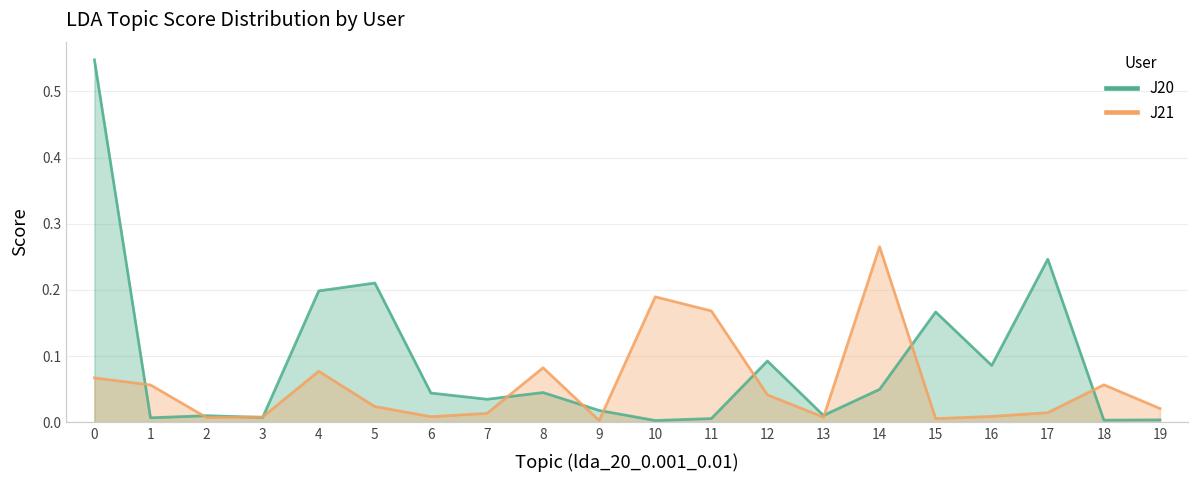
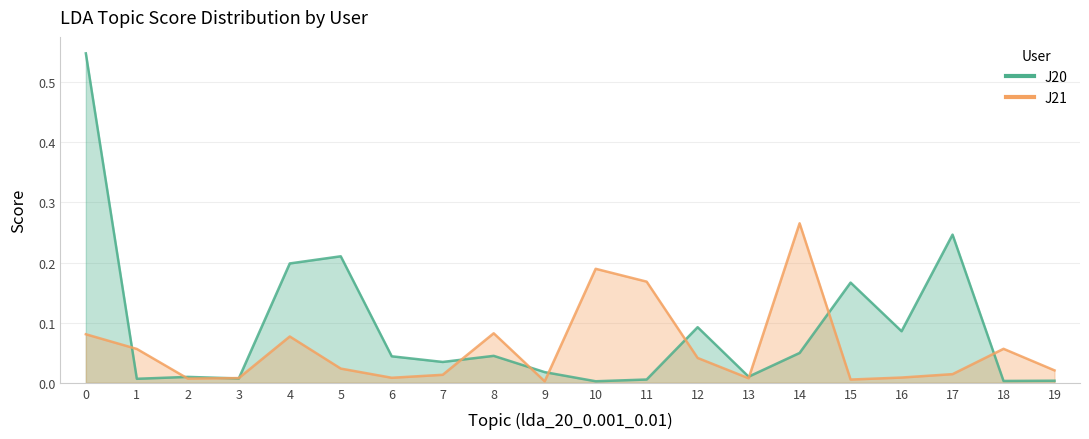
  {
    "J20": {
      "0": 0.55,
      "1": 0.01,
      "4": 0.20,
      "5": 0.21,
      "6": 0.04,
      "7": 0.03,
      "8": 0.04,
      "9": 0.02,
      "10": 0.00,
      "11": 0.01,
      "12": 0.09,
      "14": 0.05,
      "15": 0.17,
      "16": 0.09,
      "17": 0.25,
      "18": 0.00,
      "19": 0.00
    },
    "J21": {
-     "0": 0.07,
+     "0": 0.08,
      "1": 0.06,
      "4": 0.08,
      "5": 0.02,
      "6": 0.01,
      "7": 0.01,
      "8": 0.08,
      "9": 0.00,
      "10": 0.19,
      "11": 0.17,
      "12": 0.04,
      "14": 0.27,
      "15": 0.01,
      "16": 0.01,
      "17": 0.01,
      "18": 0.06,
      "19": 0.02
    }
  }
